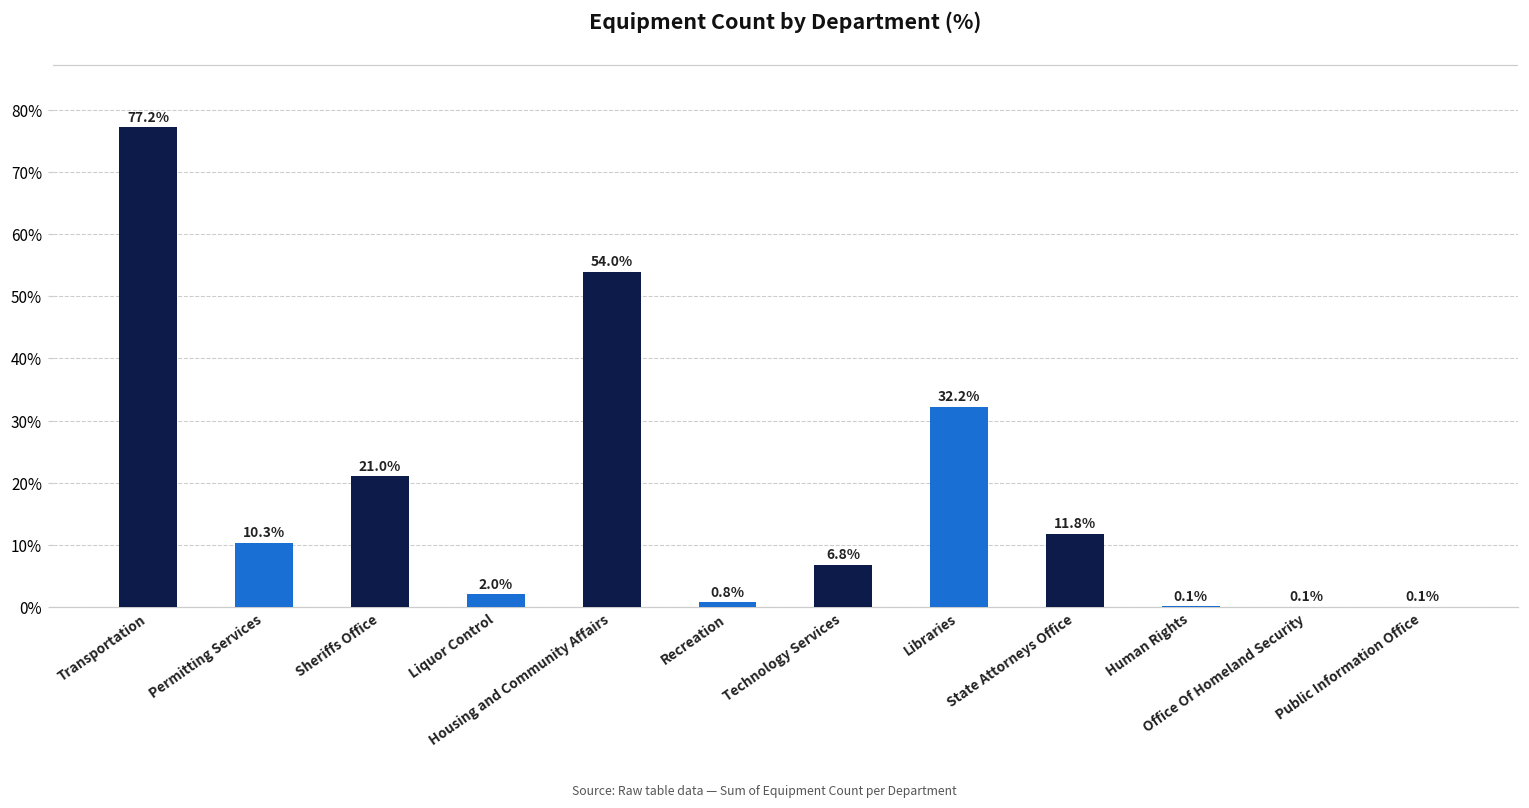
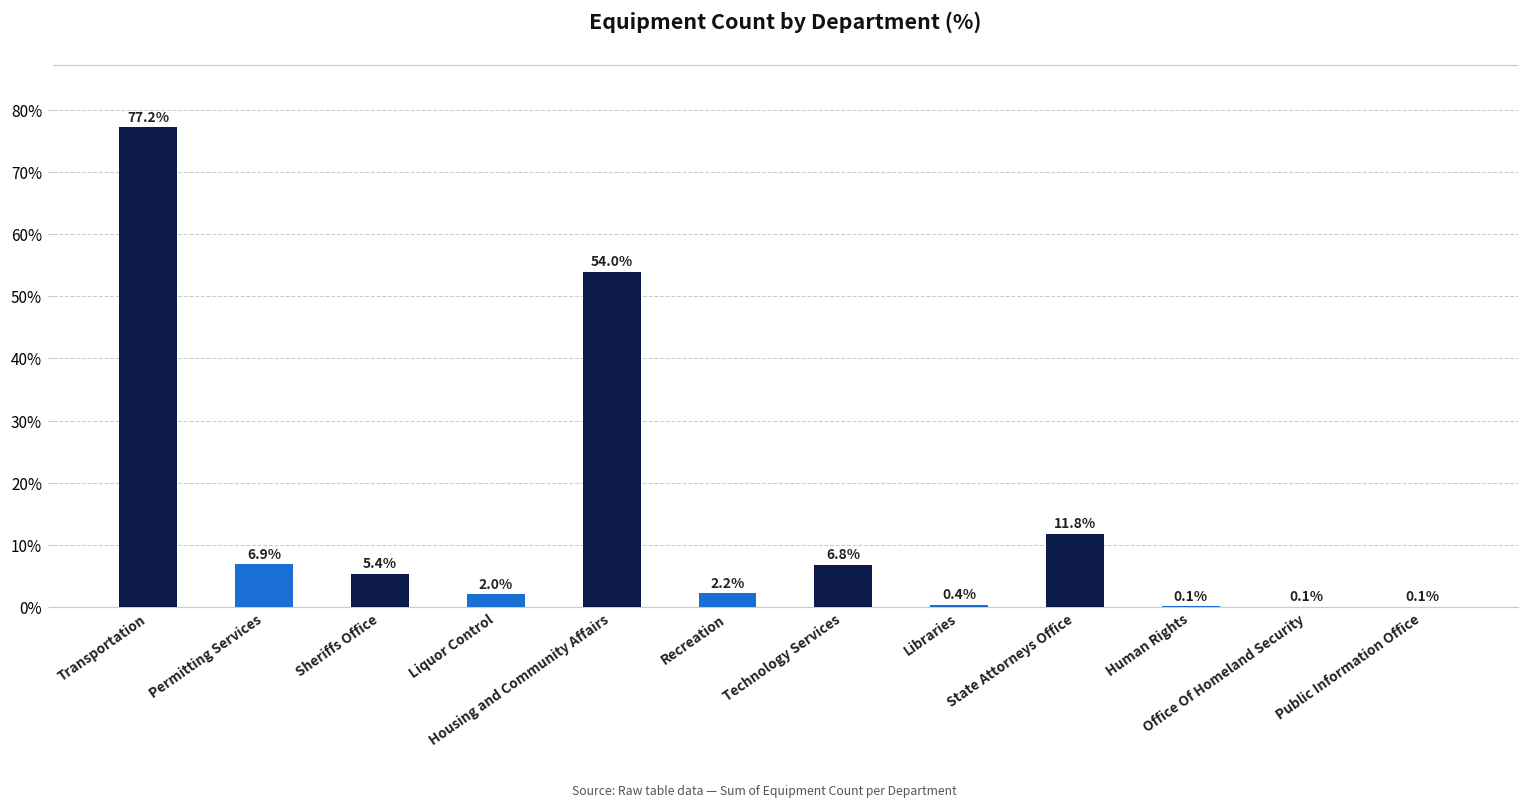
  {
    "Transportation": "77.2%",
-   "Permitting Services": "10.3%",
-   "Sheriffs Office": "21.0%",
+   "Permitting Services": "6.9%",
+   "Sheriffs Office": "5.4%",
    "Liquor Control": "2.0%",
    "Housing and Community Affairs": "54.0%",
-   "Recreation": "0.8%",
+   "Recreation": "2.2%",
    "Technology Services": "6.8%",
-   "Libraries": "32.2%",
+   "Libraries": "0.4%",
    "State Attorneys Office": "11.8%",
    "Human Rights": "0.1%",
    "Office Of Homeland Security": "0.1%",
    "Public Information Office": "0.1%"
  }
